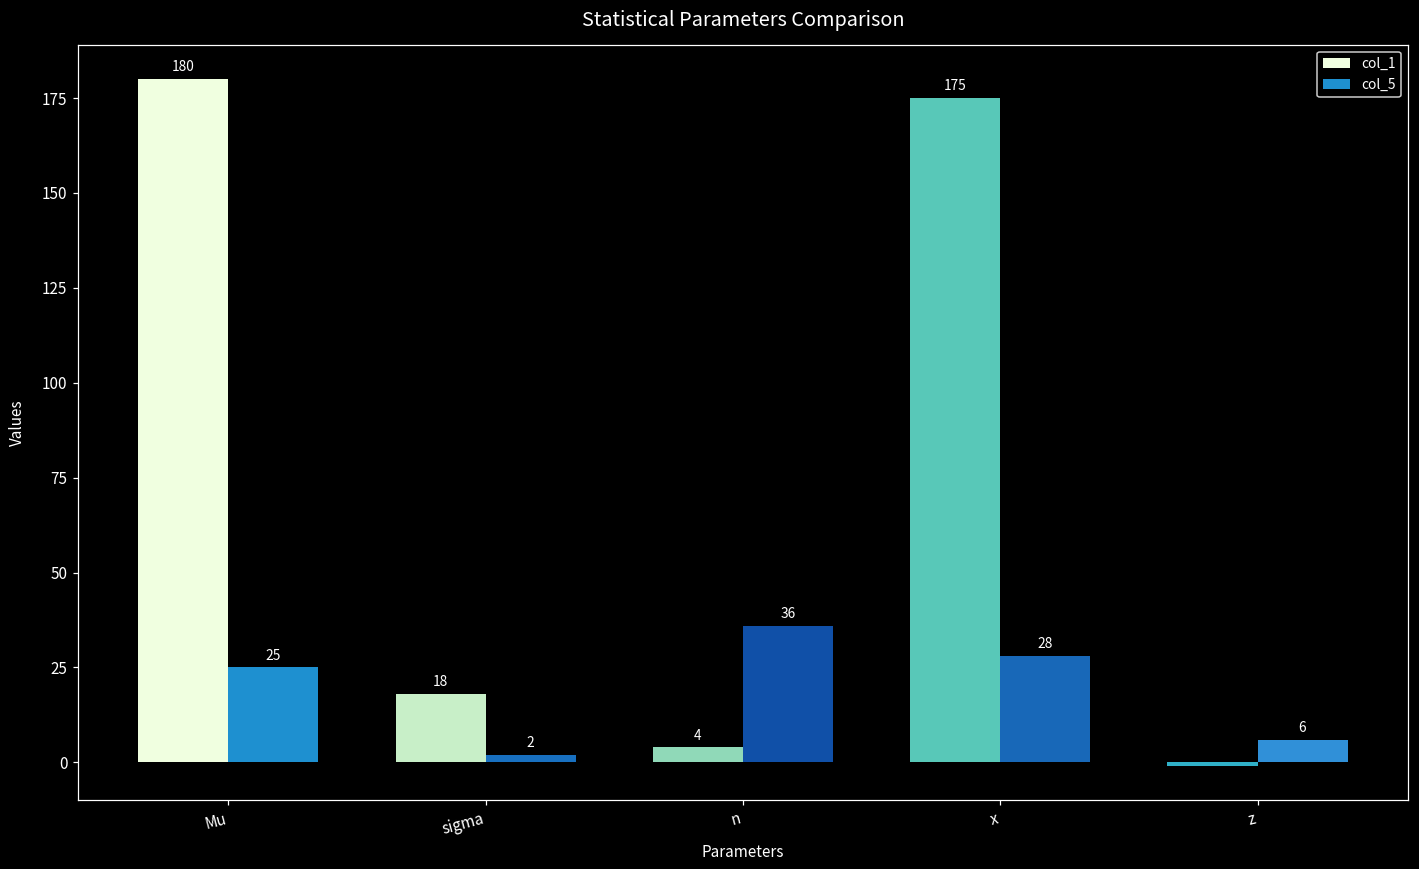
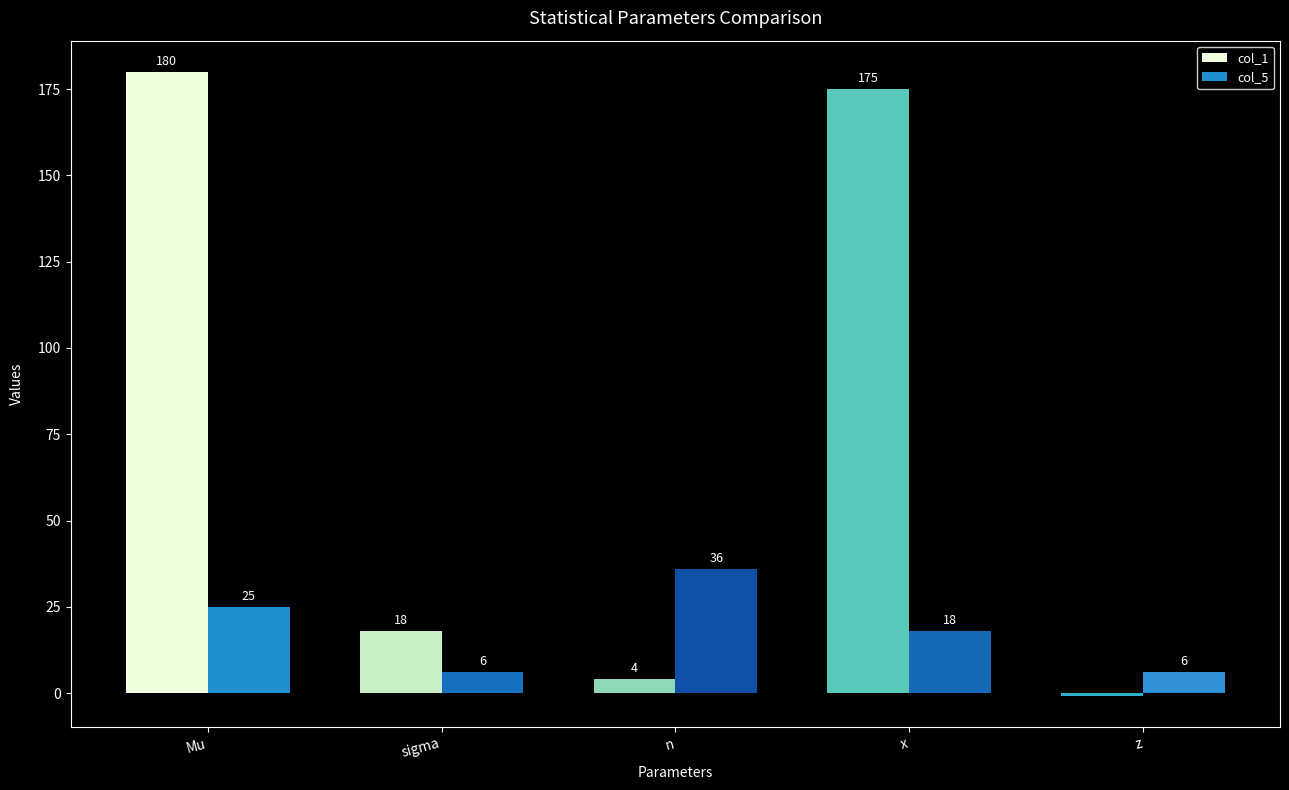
  {
    "col_1": {
      "Mu": 180,
      "sigma": 18,
      "n": 4,
      "x": 175
    },
    "col_5": {
      "Mu": 25,
-     "sigma": 2,
+     "sigma": 6,
      "n": 36,
-     "x": 28,
+     "x": 18,
      "z": 6
    }
  }
